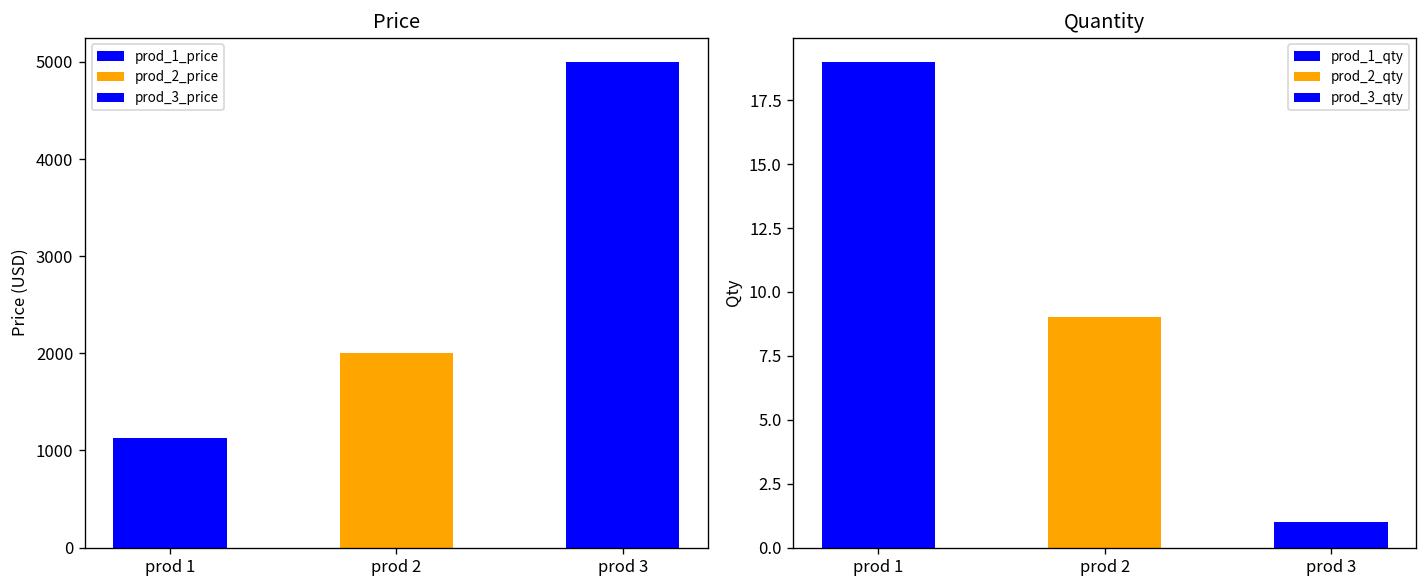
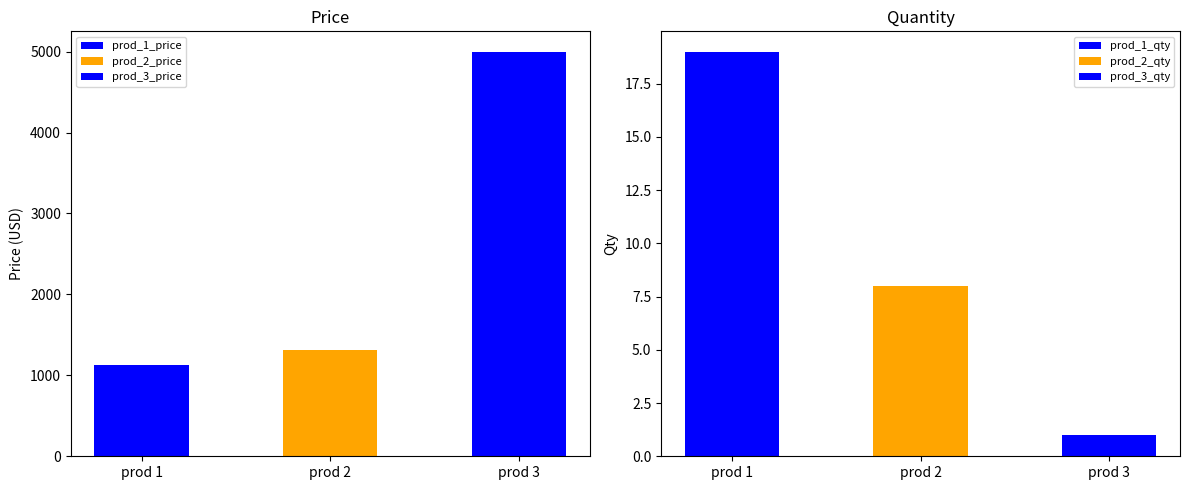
  {
    "Price": {
      "prod 1": 1100,
-     "prod 2": 2000,
+     "prod 2": 1300,
      "prod 3": 5000
    },
    "Quantity": {
      "prod 1": 19,
-     "prod 2": 9,
+     "prod 2": 8,
      "prod 3": 1
    }
  }
